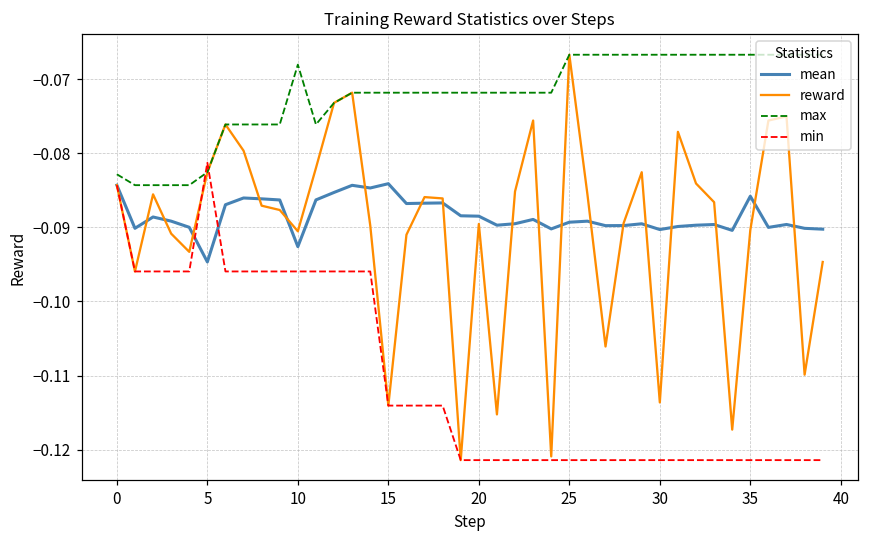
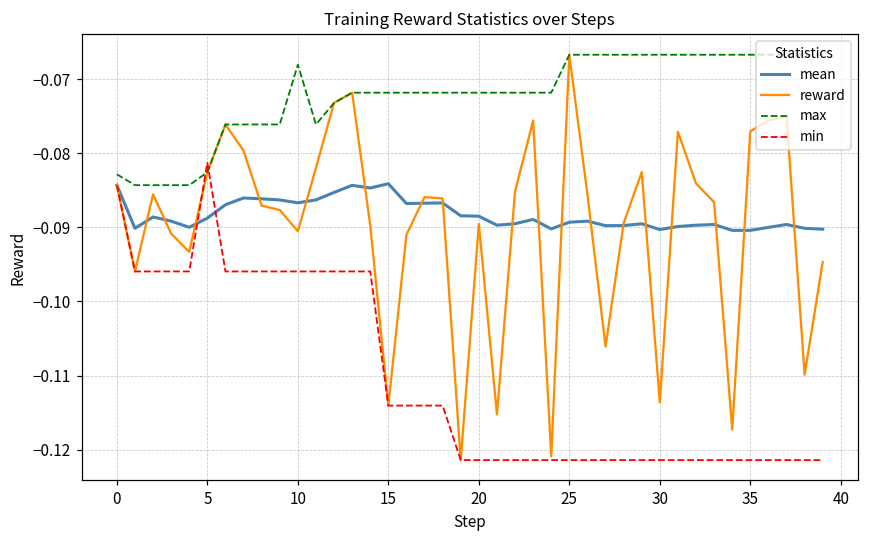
  {
    "mean": {
-     "5": -0.095,
-     "10": -0.093,
+     "5": -0.089,
+     "10": -0.087,
      "15": -0.084,
      "20": -0.088,
      "25": -0.089,
      "30": -0.090,
-     "35": -0.086
+     "35": -0.090
    },
    "reward": {
      "10": -0.091,
      "20": -0.090,
      "30": -0.114,
-     "35": -0.090
+     "35": -0.077
    },
    "max": {
      "0": -0.083,
      "10": -0.068,
      "15": -0.072,
      "20": -0.072,
      "30": -0.067,
      "35": -0.067
    },
    "min": {
      "5": -0.081,
      "10": -0.096,
      "20": -0.121,
      "25": -0.121,
      "30": -0.121,
      "35": -0.121
    }
  }
